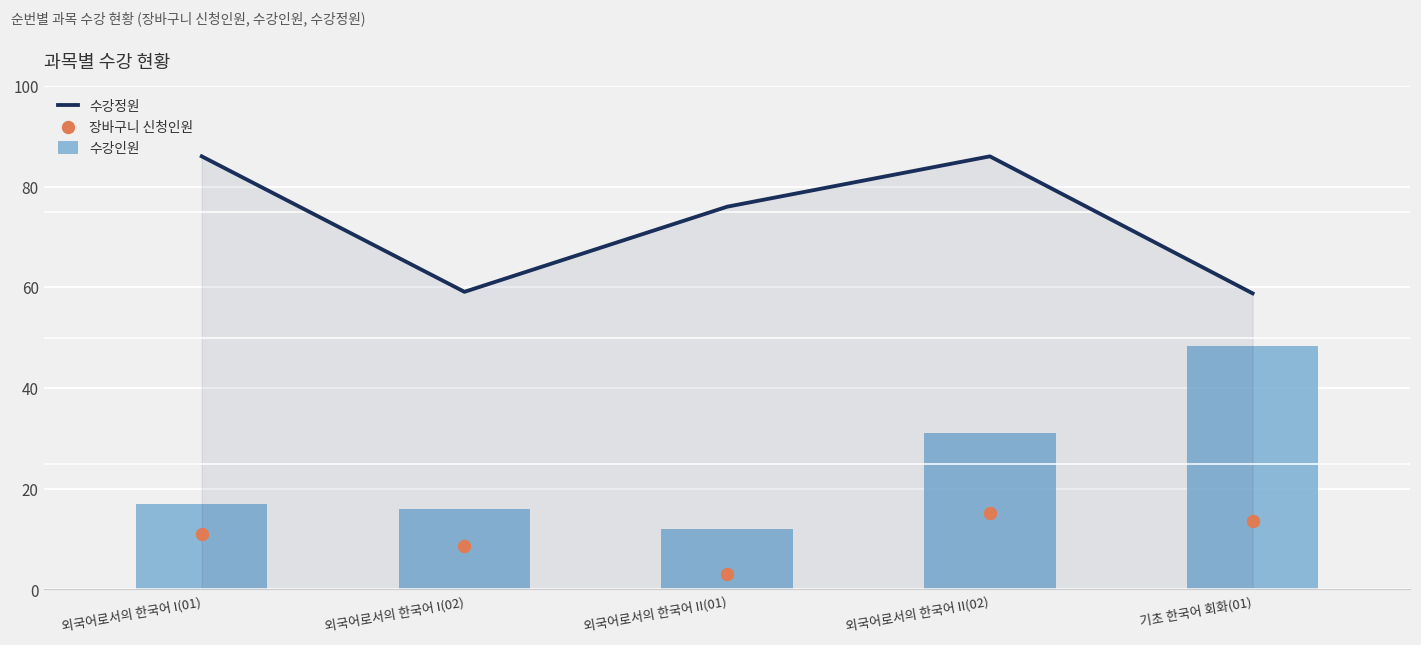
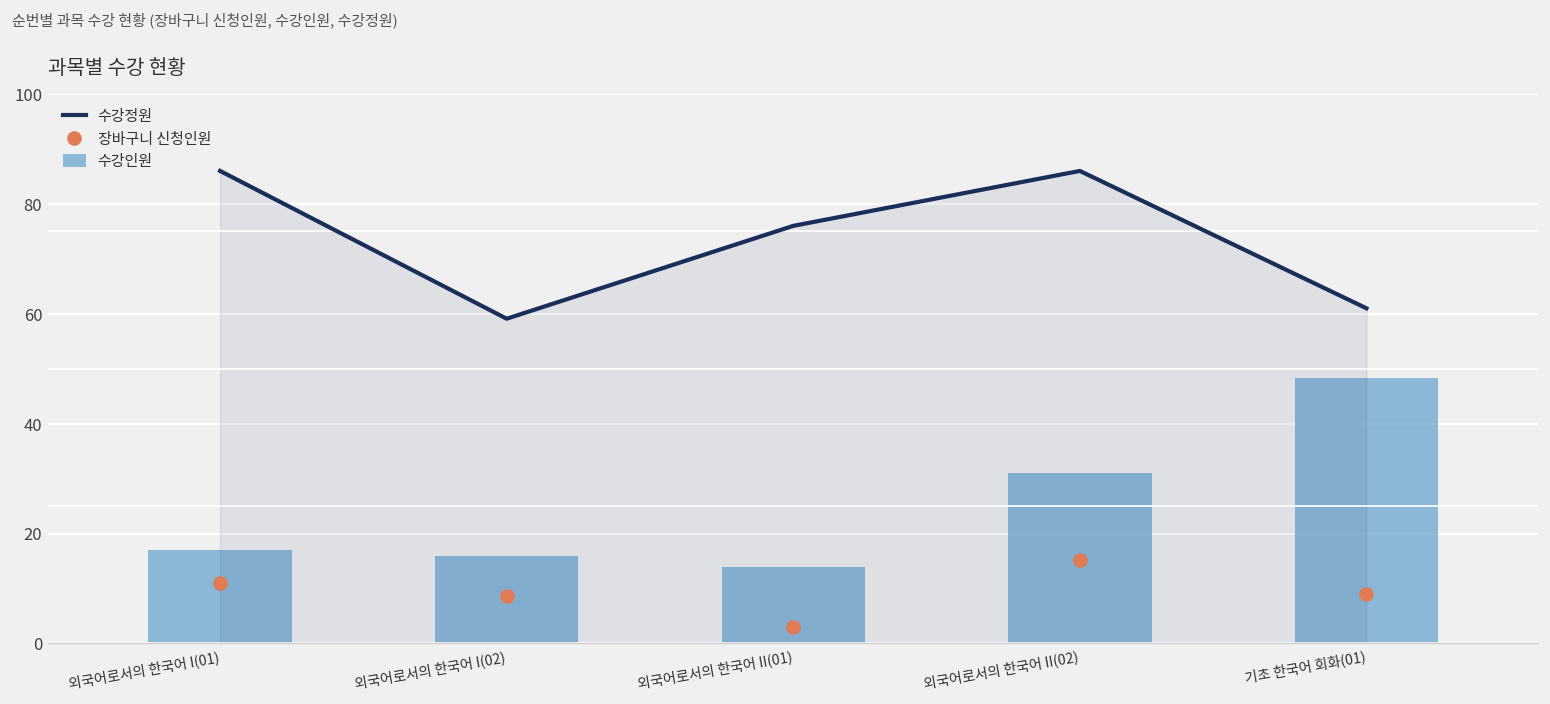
  {
    "수강정원": {
      "외국어로서의 한국어 I(01)": 86,
      "외국어로서의 한국어 I(02)": 59,
      "외국어로서의 한국어 II(01)": 76,
      "외국어로서의 한국어 II(02)": 86,
-     "기초 한국어 회화(01)": 59
+     "기초 한국어 회화(01)": 61
    },
    "수강인원": {
      "외국어로서의 한국어 I(01)": 17,
      "외국어로서의 한국어 I(02)": 16,
-     "외국어로서의 한국어 II(01)": 12,
+     "외국어로서의 한국어 II(01)": 14,
      "외국어로서의 한국어 II(02)": 31,
      "기초 한국어 회화(01)": 48
    },
    "장바구니 신청인원": {
-     "기초 한국어 회화(01)": 14
+     "기초 한국어 회화(01)": 9
    }
  }
